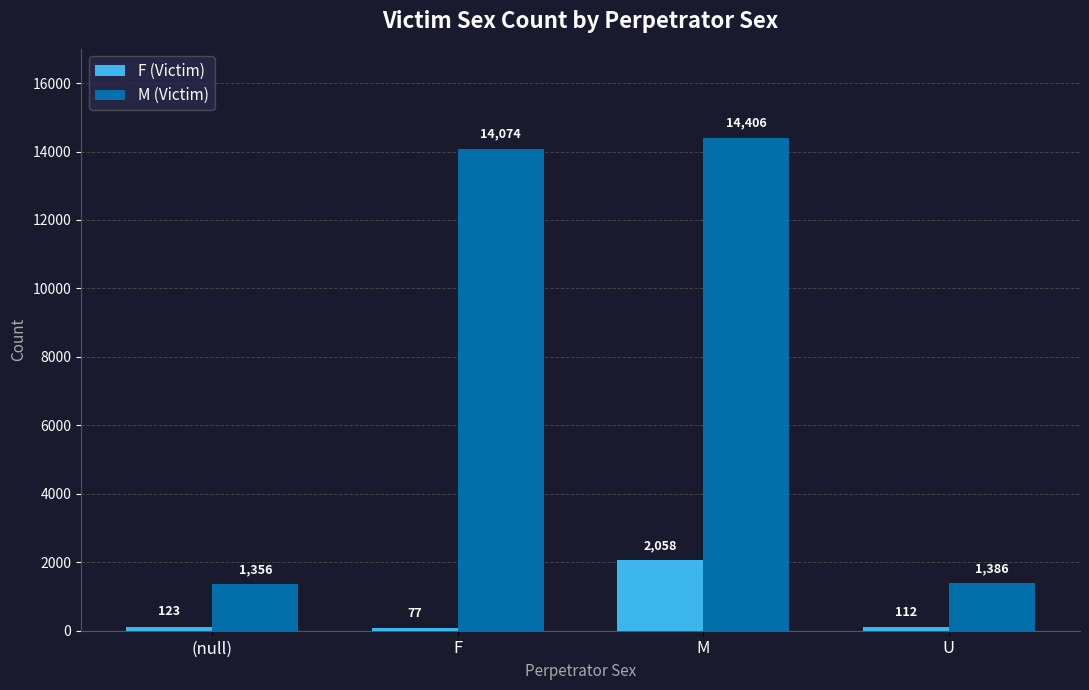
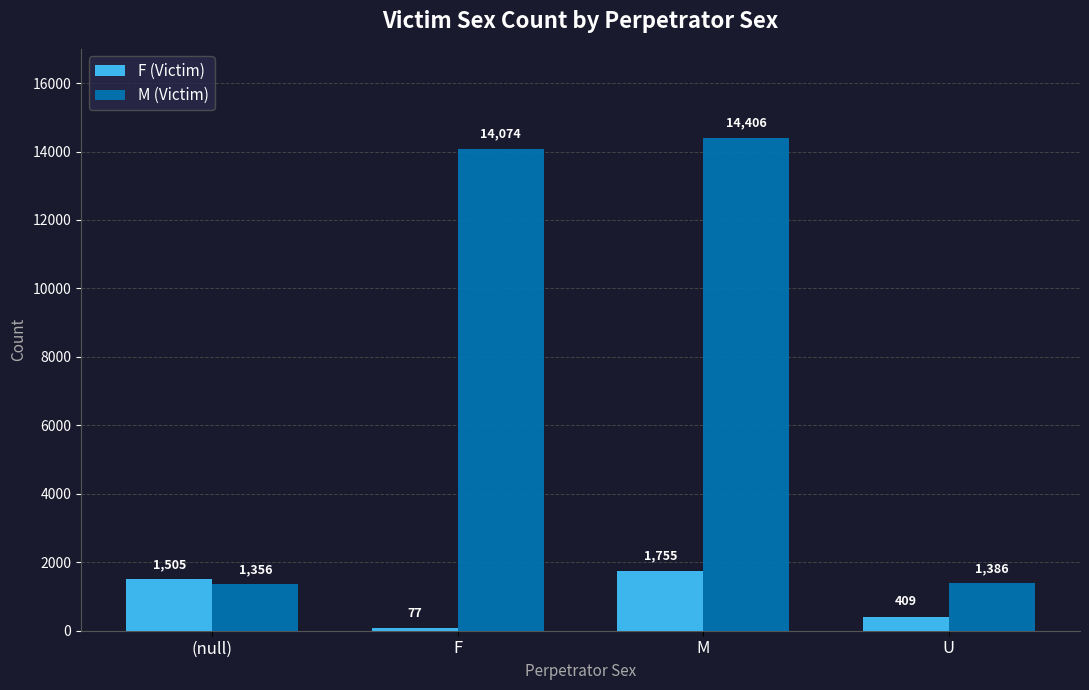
  {
    "F (Victim)": {
-     "(null)": "123",
+     "(null)": "1,505",
      "F": "77",
-     "M": "2,058",
-     "U": "112"
+     "M": "1,755",
+     "U": "409"
    },
    "M (Victim)": {
      "(null)": "1,356",
      "F": "14,074",
      "M": "14,406",
      "U": "1,386"
    }
  }
